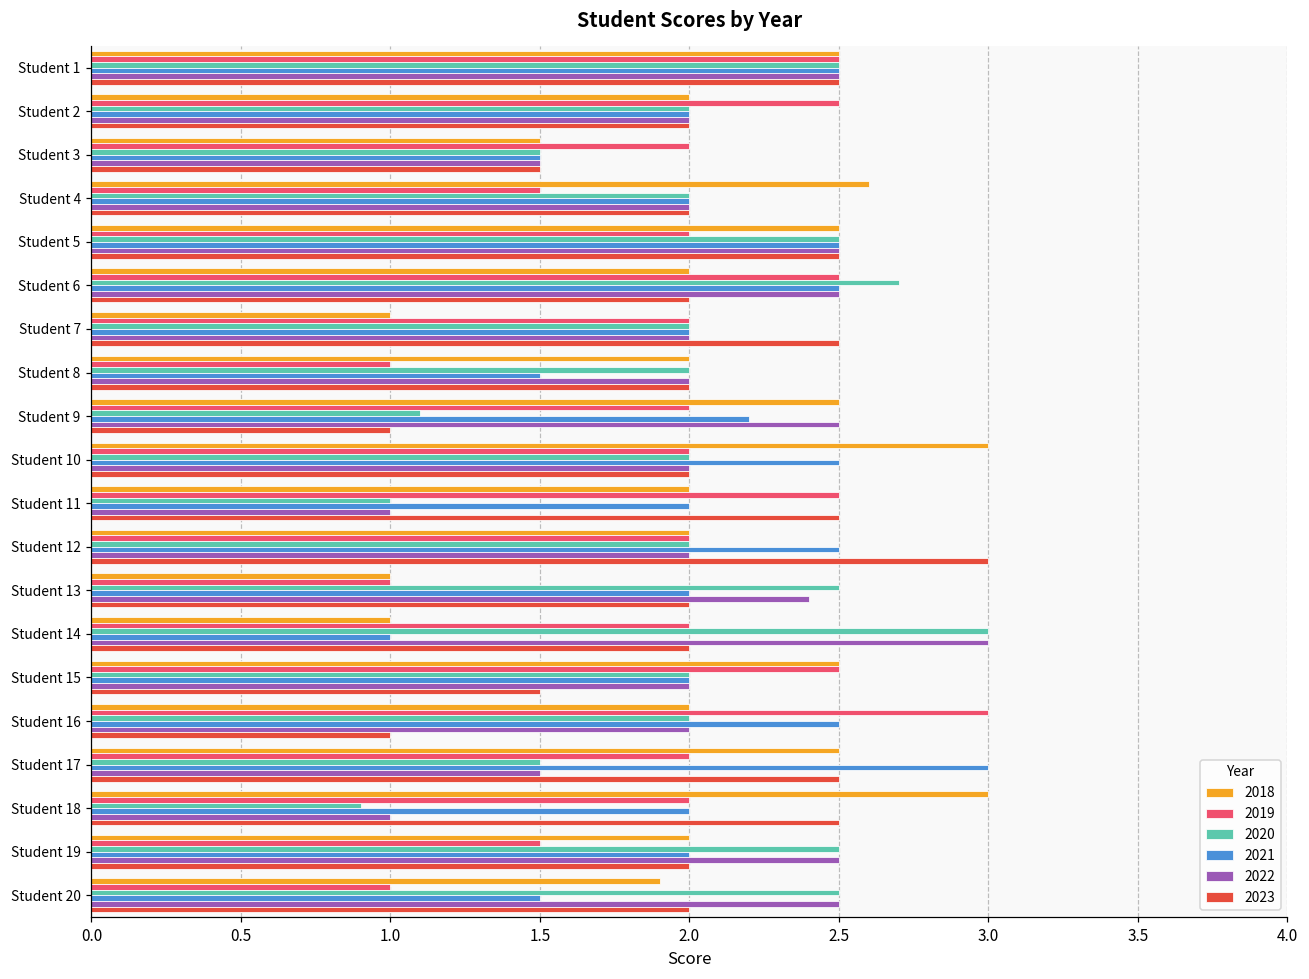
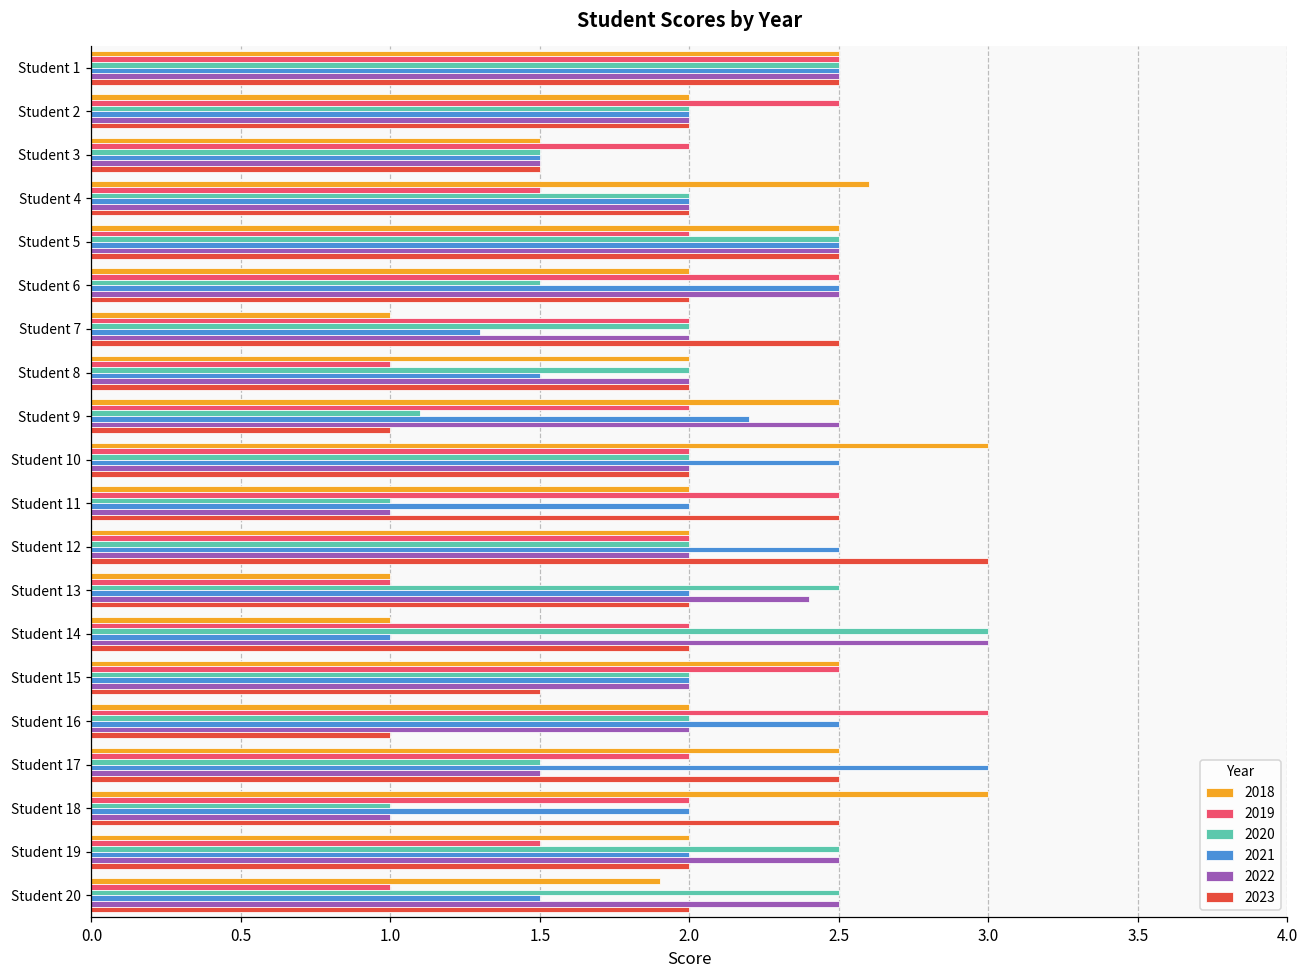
  {
    "2018": {
      "Student 1": 2.5,
      "Student 2": 2.0,
      "Student 3": 1.5,
      "Student 4": 2.6,
      "Student 5": 2.5,
      "Student 6": 2.0,
      "Student 7": 1.0,
      "Student 8": 2.0,
      "Student 9": 2.5,
      "Student 10": 3.0,
      "Student 11": 2.0,
      "Student 12": 2.0,
      "Student 13": 1.0,
      "Student 14": 1.0,
      "Student 15": 2.5,
      "Student 16": 2.0,
      "Student 17": 2.5,
      "Student 18": 3.0,
      "Student 19": 2.0,
      "Student 20": 1.9
    },
    "2020": {
      "Student 1": 2.5,
      "Student 2": 2.0,
      "Student 3": 1.5,
      "Student 4": 2.0,
      "Student 5": 2.5,
-     "Student 6": 2.7,
+     "Student 6": 1.5,
      "Student 7": 2.0,
      "Student 8": 2.0,
      "Student 9": 1.1,
      "Student 10": 2.0,
      "Student 11": 1.0,
      "Student 12": 2.0,
      "Student 13": 2.5,
      "Student 14": 3.0,
      "Student 15": 2.0,
      "Student 16": 2.0,
      "Student 17": 1.5,
-     "Student 18": 0.9,
+     "Student 18": 1.0,
      "Student 19": 2.5,
      "Student 20": 2.5
    },
    "2021": {
      "Student 1": 2.5,
      "Student 2": 2.0,
      "Student 3": 1.5,
      "Student 4": 2.0,
      "Student 5": 2.5,
      "Student 6": 2.5,
-     "Student 7": 2.0,
+     "Student 7": 1.3,
      "Student 8": 1.5,
      "Student 9": 2.2,
      "Student 10": 2.5,
      "Student 11": 2.0,
      "Student 12": 2.5,
      "Student 13": 2.0,
      "Student 14": 1.0,
      "Student 15": 2.0,
      "Student 16": 2.5,
      "Student 17": 3.0,
      "Student 18": 2.0,
      "Student 19": 2.0,
      "Student 20": 1.5
    },
    "2022": {
      "Student 1": 2.5,
      "Student 2": 2.0,
      "Student 3": 1.5,
      "Student 4": 2.0,
      "Student 5": 2.5,
      "Student 6": 2.5,
      "Student 7": 2.0,
      "Student 8": 2.0,
      "Student 9": 2.5,
      "Student 10": 2.0,
      "Student 11": 1.0,
      "Student 12": 2.0,
      "Student 13": 2.4,
      "Student 14": 3.0,
      "Student 15": 2.0,
      "Student 16": 2.0,
      "Student 17": 1.5,
      "Student 18": 1.0,
      "Student 19": 2.5,
      "Student 20": 2.5
    }
  }
